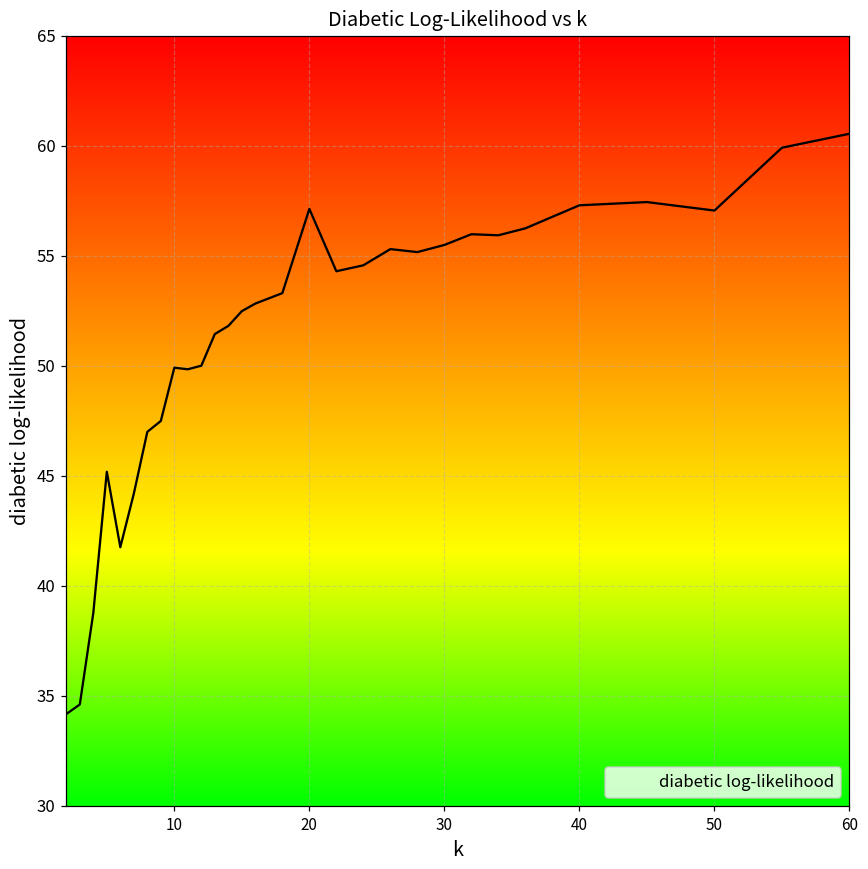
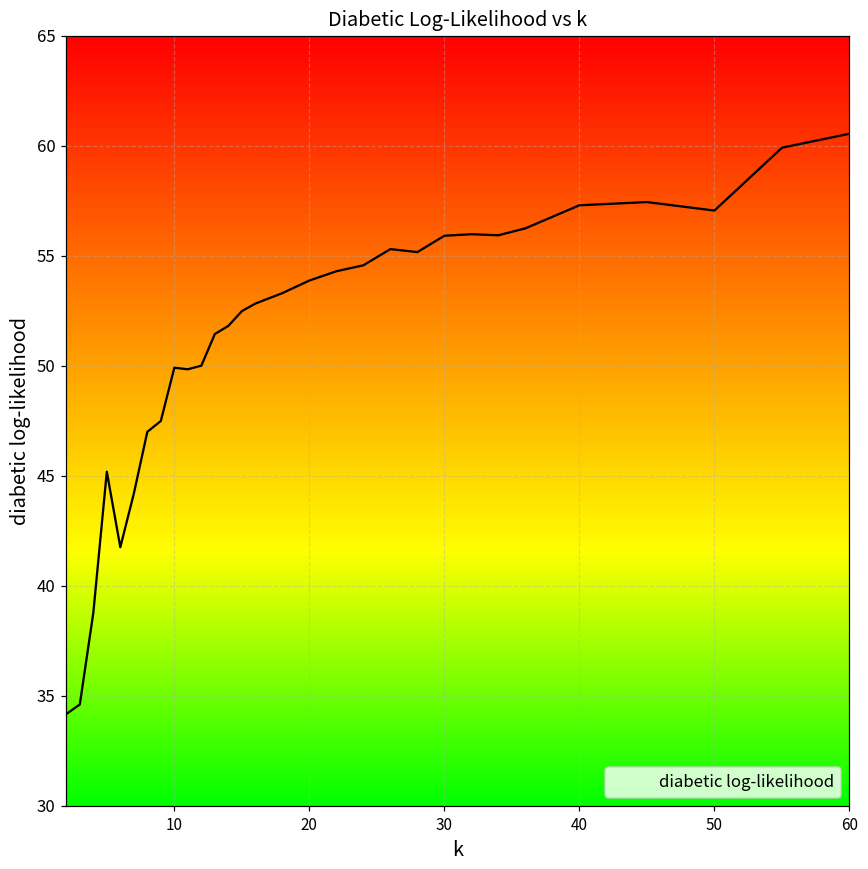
  {
    "10": 49.9,
-   "20": 57.1,
-   "30": 55.5,
+   "20": 53.9,
+   "30": 55.9,
    "40": 57.3,
    "50": 57.1,
    "60": 60.5
  }
